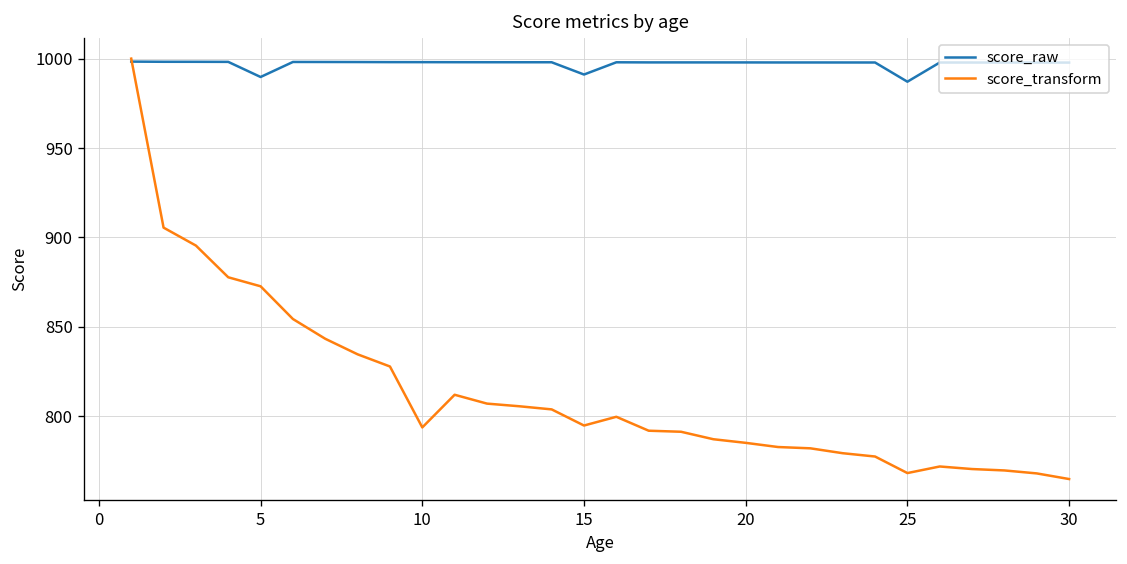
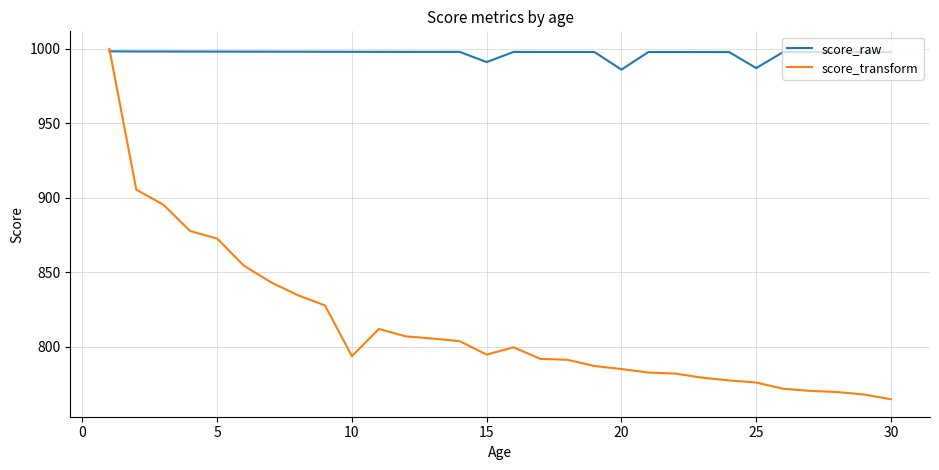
  {
    "score_raw": {
-     "5": 990,
+     "5": 998,
      "10": 998,
      "15": 991,
-     "20": 998,
+     "20": 986,
      "25": 987
    },
    "score_transform": {
      "5": 873,
      "10": 794,
      "15": 795,
      "20": 785,
-     "25": 768,
+     "25": 776,
      "30": 765
    }
  }
